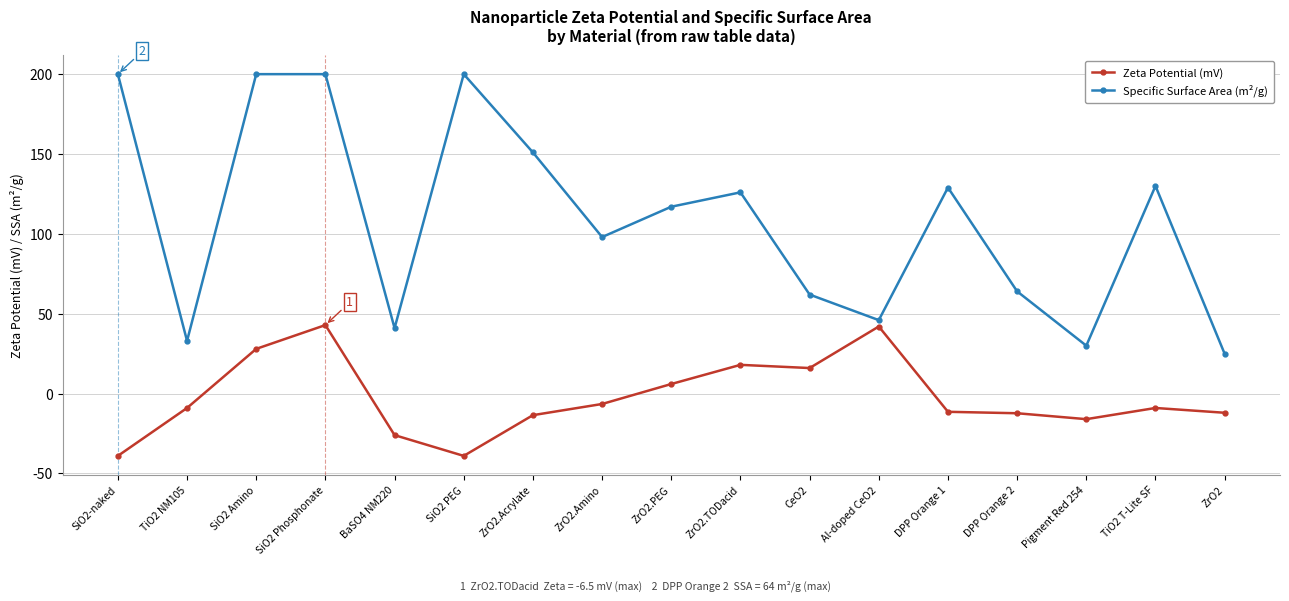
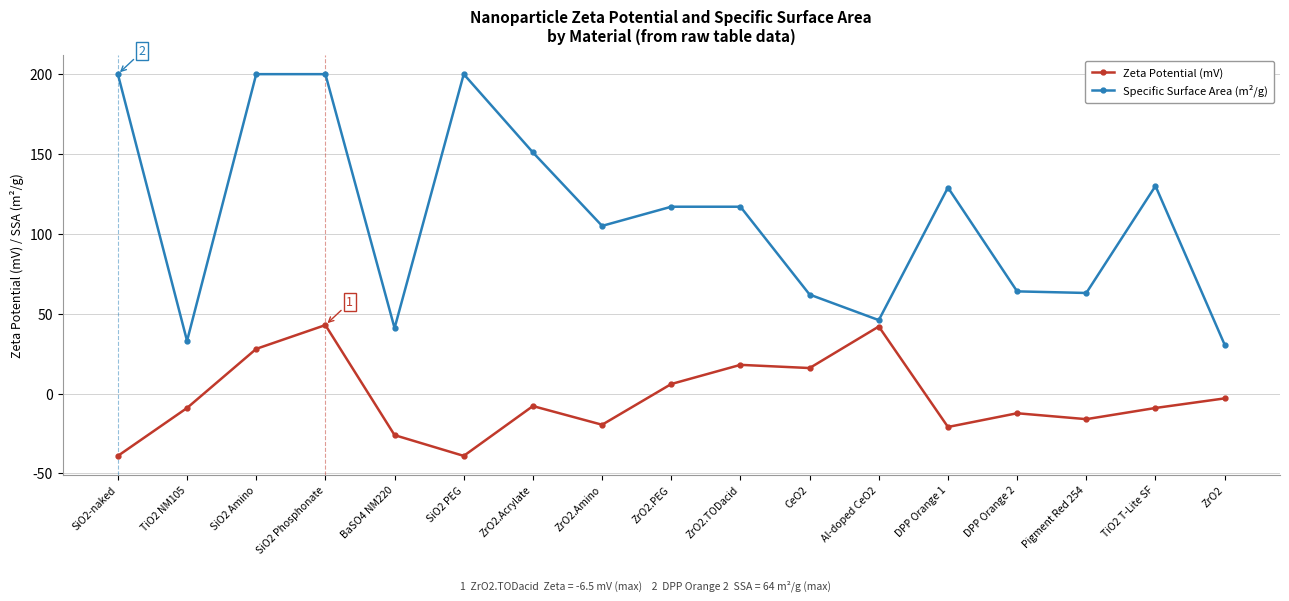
  {
    "Zeta Potential (mV)": {
      "SiO2-naked": -39,
      "TiO2 NM105": -9,
      "SiO2 Amino": 28,
      "BaSO4 NM220": -26,
      "SiO2 PEG": -39,
-     "ZrO2.Acrylate": -14,
-     "ZrO2.Amino": -7,
+     "ZrO2.Acrylate": -8,
+     "ZrO2.Amino": -20,
      "ZrO2.PEG": 6,
      "ZrO2.TODacid": 18,
      "CeO2": 16,
      "Al-doped CeO2": 42,
-     "DPP Orange 1": -11,
+     "DPP Orange 1": -21,
      "DPP Orange 2": -12,
      "Pigment Red 254": -16,
      "TiO2 T-Lite SF": -9,
-     "ZrO2": -12
+     "ZrO2": -3
    },
    "Specific Surface Area (m²/g)": {
      "TiO2 NM105": 33,
      "SiO2 Amino": 200,
      "SiO2 Phosphonate": 200,
      "BaSO4 NM220": 41,
      "SiO2 PEG": 200,
      "ZrO2.Acrylate": 151,
-     "ZrO2.Amino": 98,
+     "ZrO2.Amino": 105,
      "ZrO2.PEG": 117,
-     "ZrO2.TODacid": 126,
+     "ZrO2.TODacid": 117,
      "CeO2": 62,
      "Al-doped CeO2": 46,
      "DPP Orange 1": 129,
      "DPP Orange 2": 64,
-     "Pigment Red 254": 30,
+     "Pigment Red 254": 63,
      "TiO2 T-Lite SF": 130,
-     "ZrO2": 25
+     "ZrO2": 31
    }
  }
